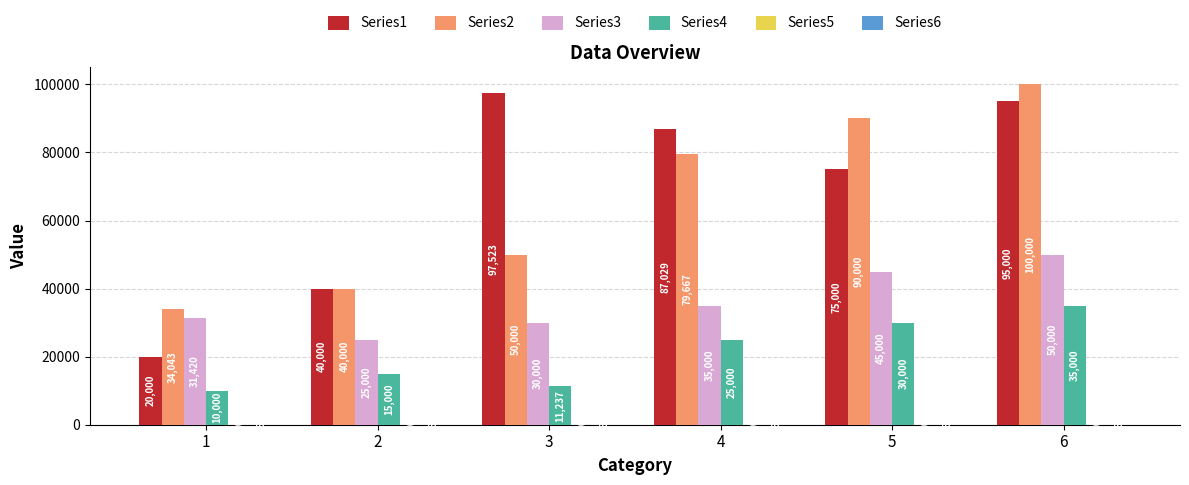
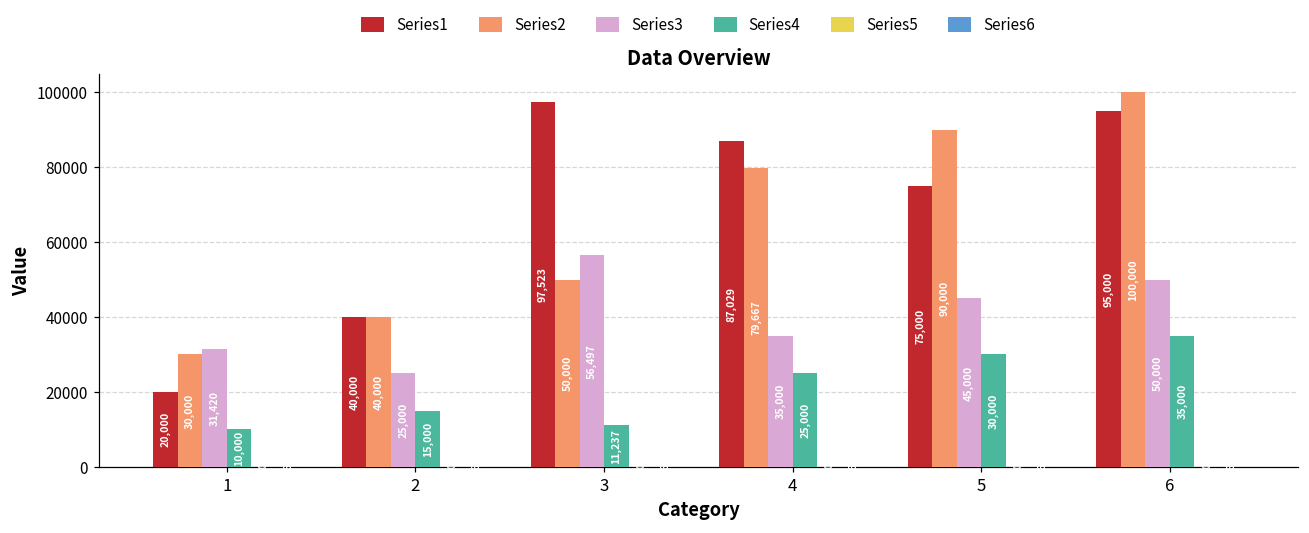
  {
    "Series1": {
      "1": "20,000",
      "2": "40,000",
      "3": "97,523",
      "4": "87,029",
      "5": "75,000",
      "6": "95,000"
    },
    "Series2": {
-     "1": "34,043",
+     "1": "30,000",
      "2": "40,000",
      "3": "50,000",
      "4": "79,667",
      "5": "90,000",
      "6": "100,000"
    },
    "Series3": {
      "1": "31,420",
      "2": "25,000",
-     "3": "30,000",
+     "3": "56,497",
      "4": "35,000",
      "5": "45,000",
      "6": "50,000"
    },
    "Series4": {
      "1": "10,000",
      "2": "15,000",
      "3": "11,237",
      "4": "25,000",
      "5": "30,000",
      "6": "35,000"
    }
  }
